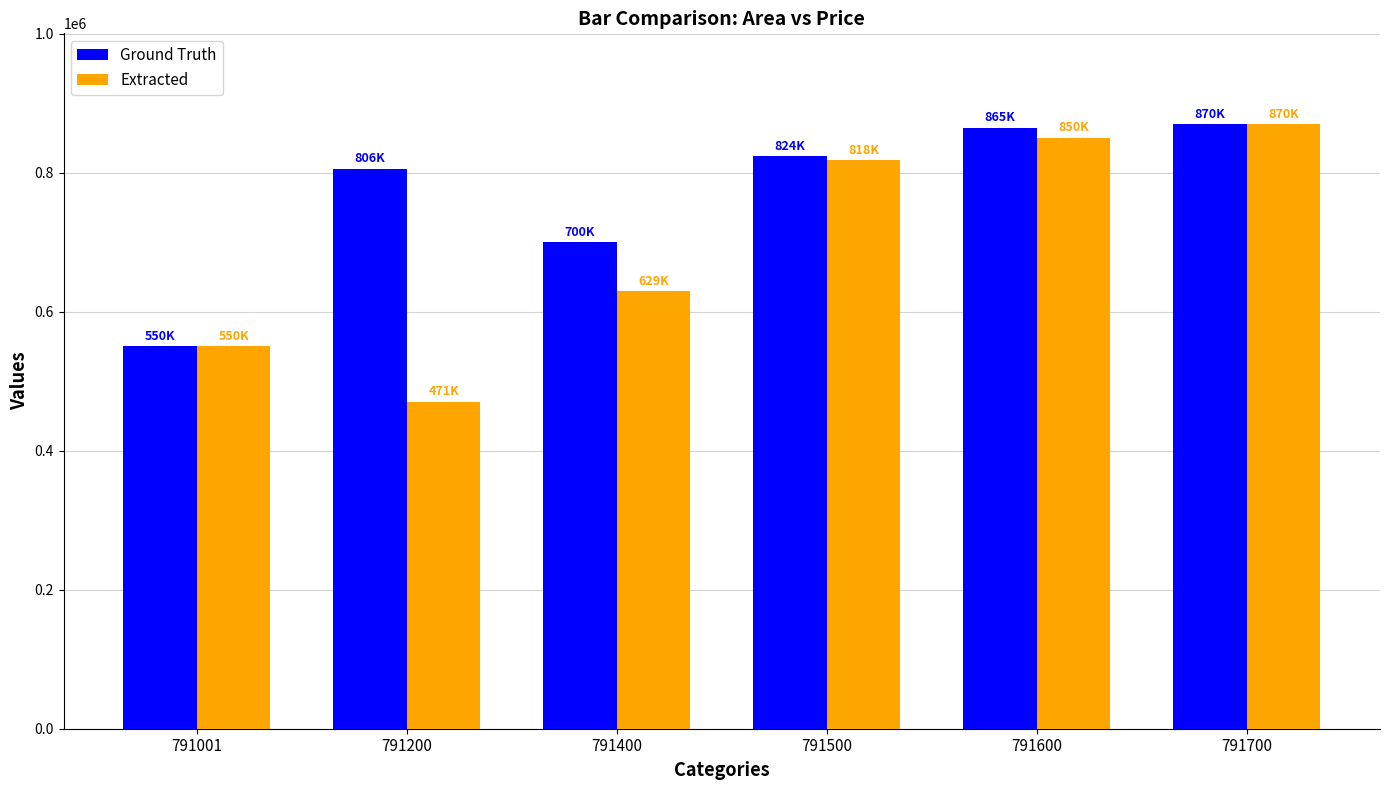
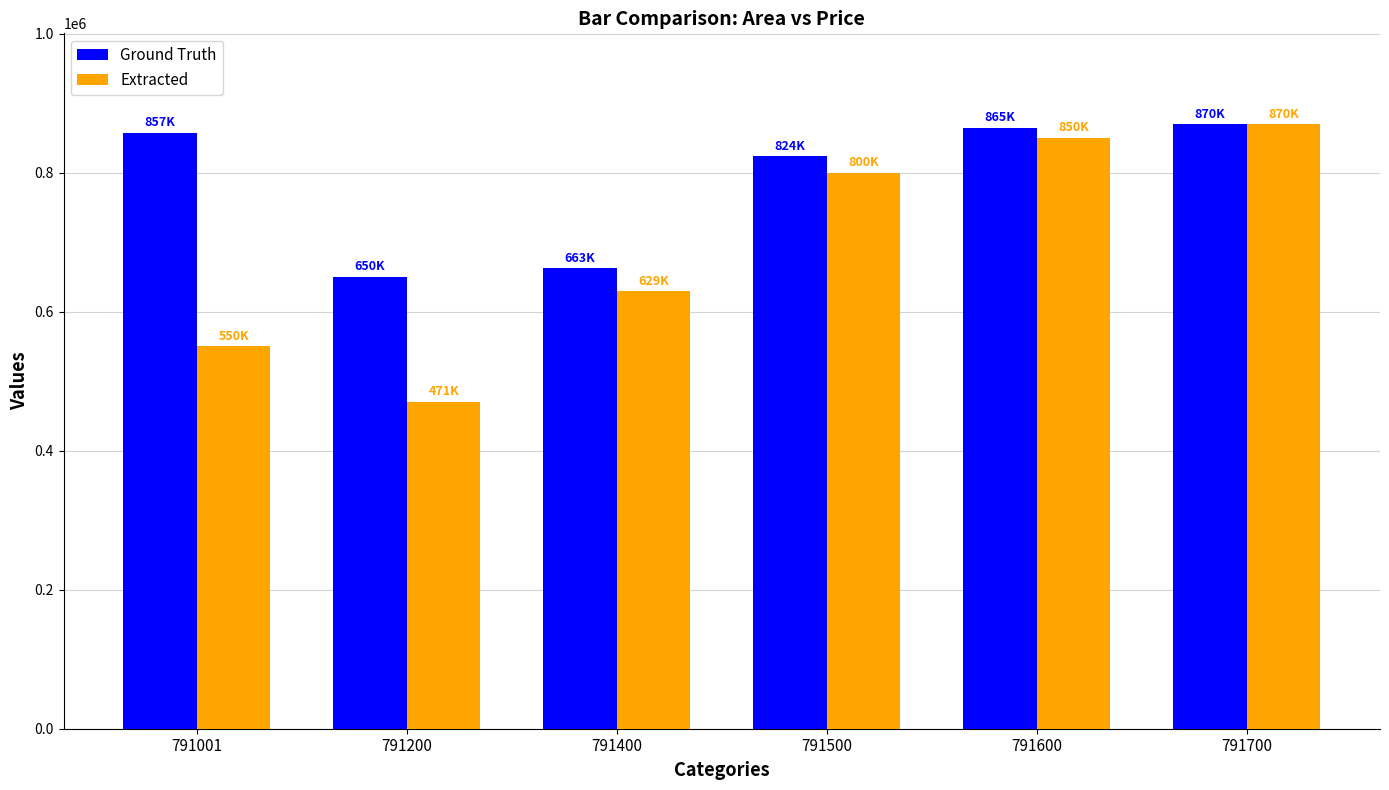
  {
    "Ground Truth": {
-     "791001": "550K",
-     "791200": "806K",
-     "791400": "700K",
+     "791001": "857K",
+     "791200": "650K",
+     "791400": "663K",
      "791500": "824K",
      "791600": "865K",
      "791700": "870K"
    },
    "Extracted": {
      "791001": "550K",
      "791200": "471K",
      "791400": "629K",
-     "791500": "818K",
+     "791500": "800K",
      "791600": "850K",
      "791700": "870K"
    }
  }
